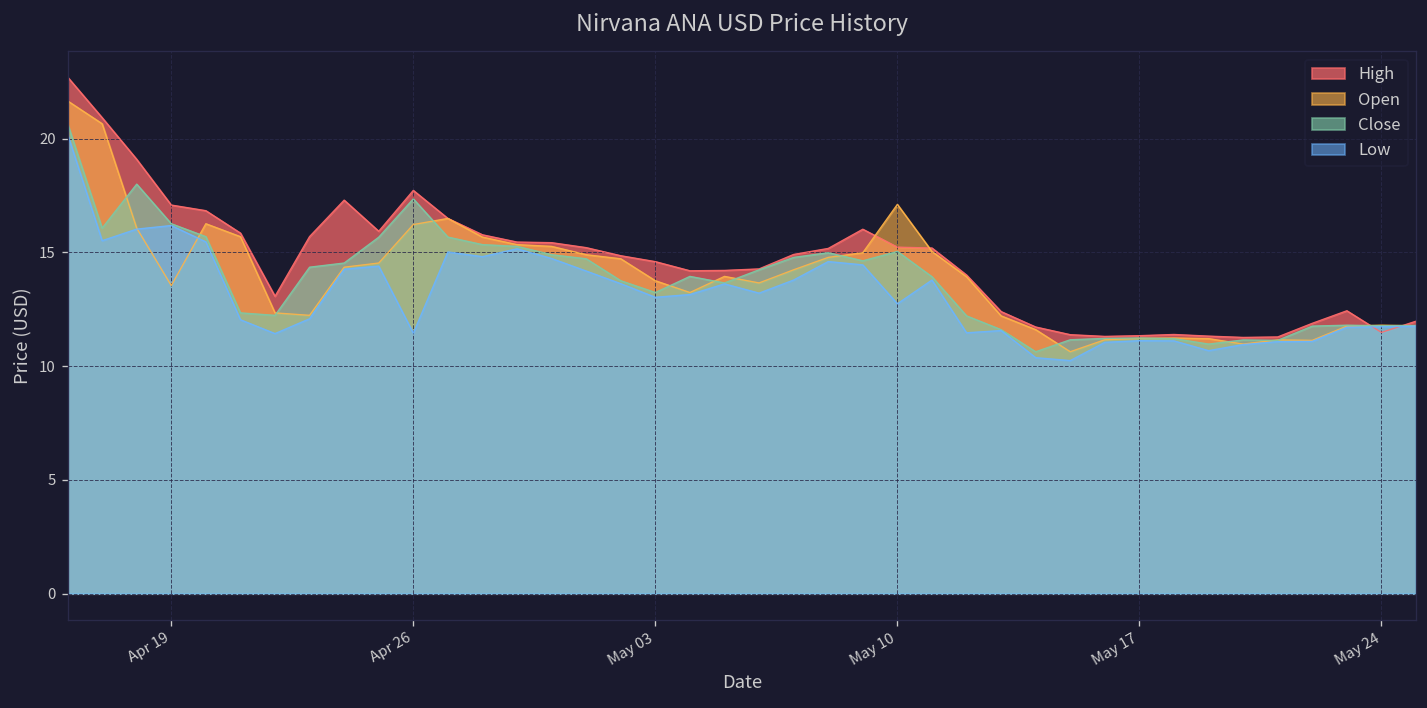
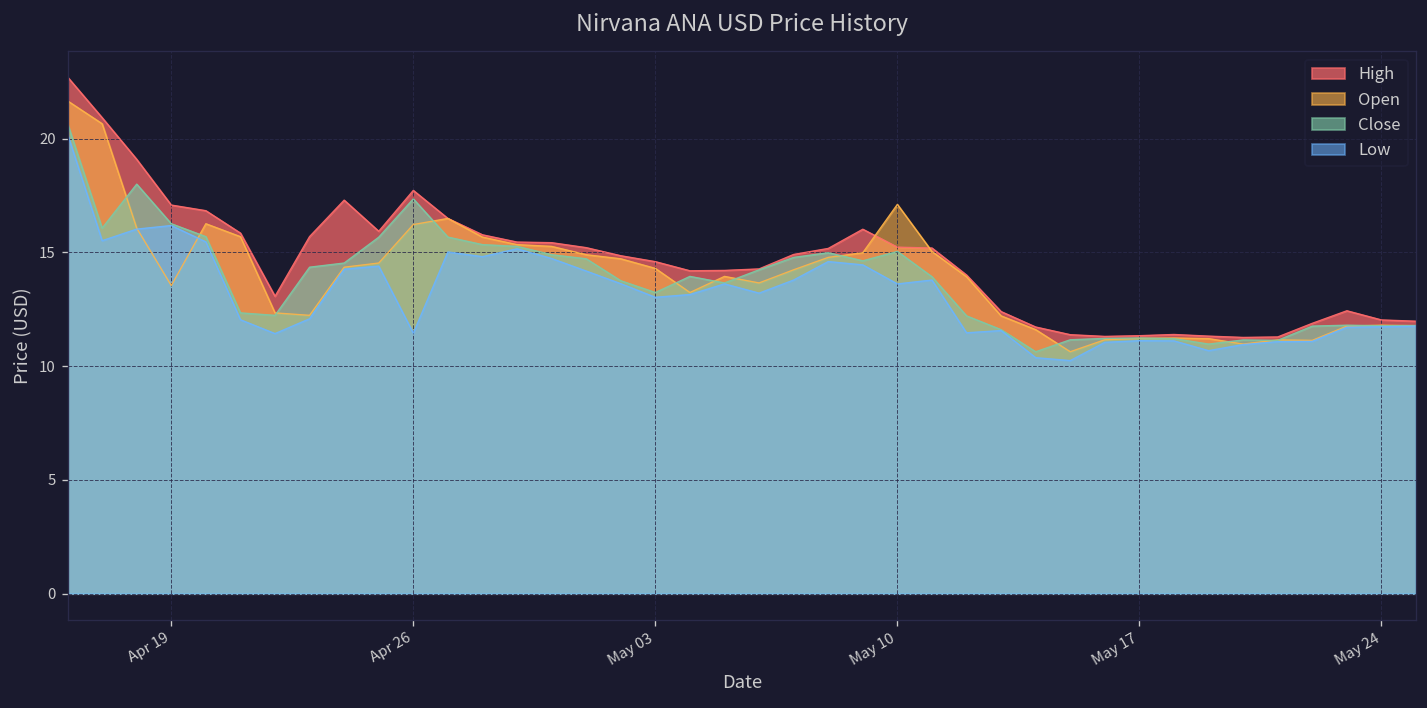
  {
    "High": {
      "Apr 19": 17.1,
      "Apr 26": 17.7,
      "May 03": 14.6,
      "May 10": 15.2,
-     "May 24": 11.5
+     "May 24": 12.0
    },
    "Open": {
      "Apr 19": 13.5,
      "Apr 26": 16.2,
-     "May 03": 13.8,
+     "May 03": 14.3,
      "May 10": 17.1
    },
    "Close": {
      "Apr 26": 17.4,
      "May 03": 13.2,
      "May 10": 15.0
    },
    "Low": {
      "Apr 26": 11.5,
      "May 03": 13.0,
-     "May 10": 12.7
+     "May 10": 13.6
    }
  }
